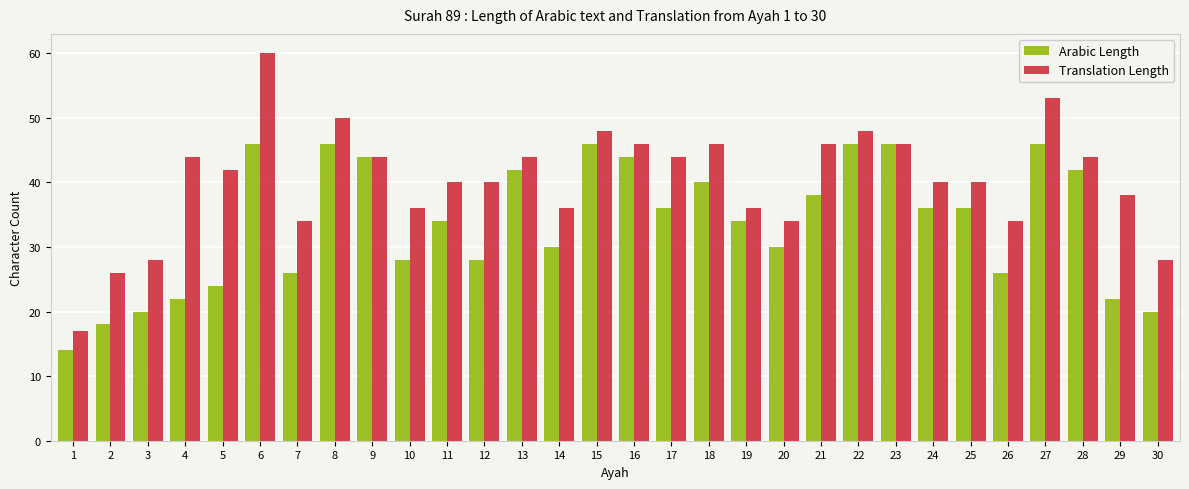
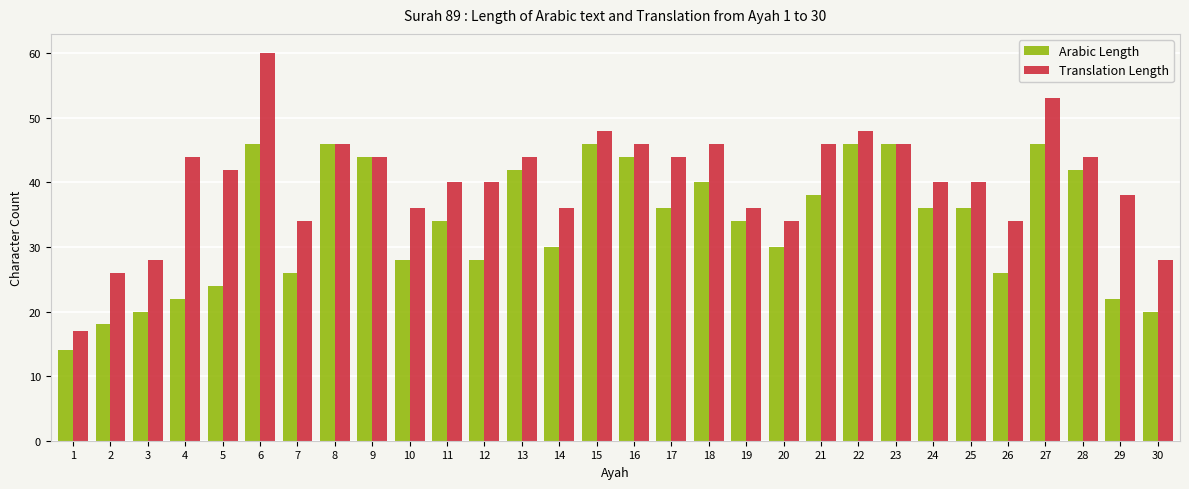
  {
    "Arabic Length": {
      "1": 14,
      "2": 18,
      "3": 20,
      "4": 22,
      "5": 24,
      "6": 46,
      "7": 26,
      "8": 46,
      "9": 44,
      "10": 28,
      "11": 34,
      "12": 28,
      "13": 42,
      "14": 30,
      "15": 46,
      "16": 44,
      "17": 36,
      "18": 40,
      "19": 34,
      "20": 30,
      "21": 38,
      "22": 46,
      "23": 46,
      "24": 36,
      "25": 36,
      "26": 26,
      "27": 46,
      "28": 42,
      "29": 22,
      "30": 20
    },
    "Translation Length": {
      "1": 17,
      "2": 26,
      "3": 28,
      "4": 44,
      "5": 42,
      "6": 60,
      "7": 34,
-     "8": 50,
+     "8": 46,
      "9": 44,
      "10": 36,
      "11": 40,
      "12": 40,
      "13": 44,
      "14": 36,
      "15": 48,
      "16": 46,
      "17": 44,
      "18": 46,
      "19": 36,
      "20": 34,
      "21": 46,
      "22": 48,
      "23": 46,
      "24": 40,
      "25": 40,
      "26": 34,
      "27": 53,
      "28": 44,
      "29": 38,
      "30": 28
    }
  }
